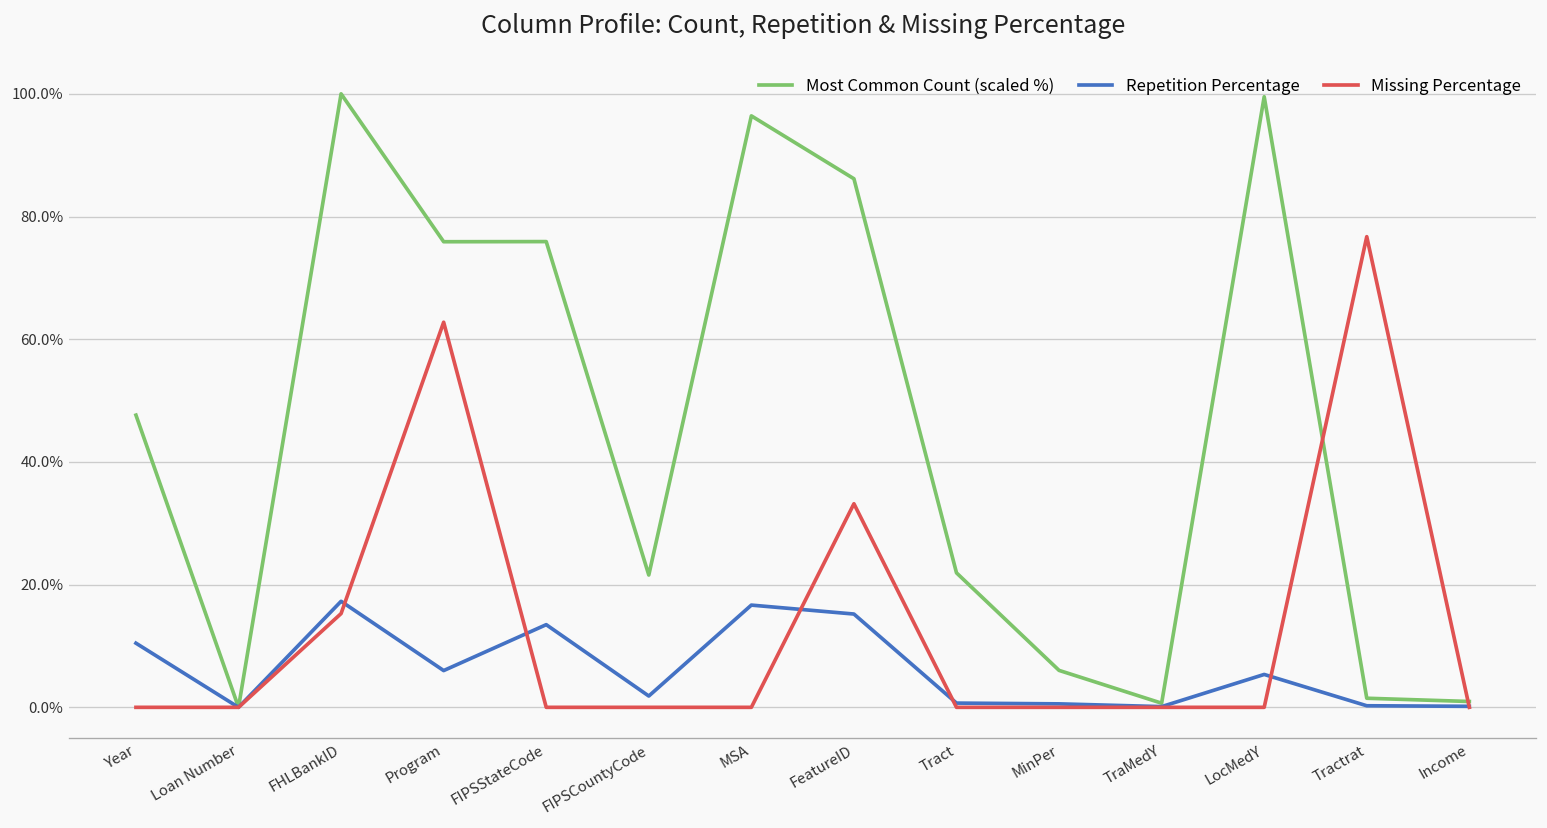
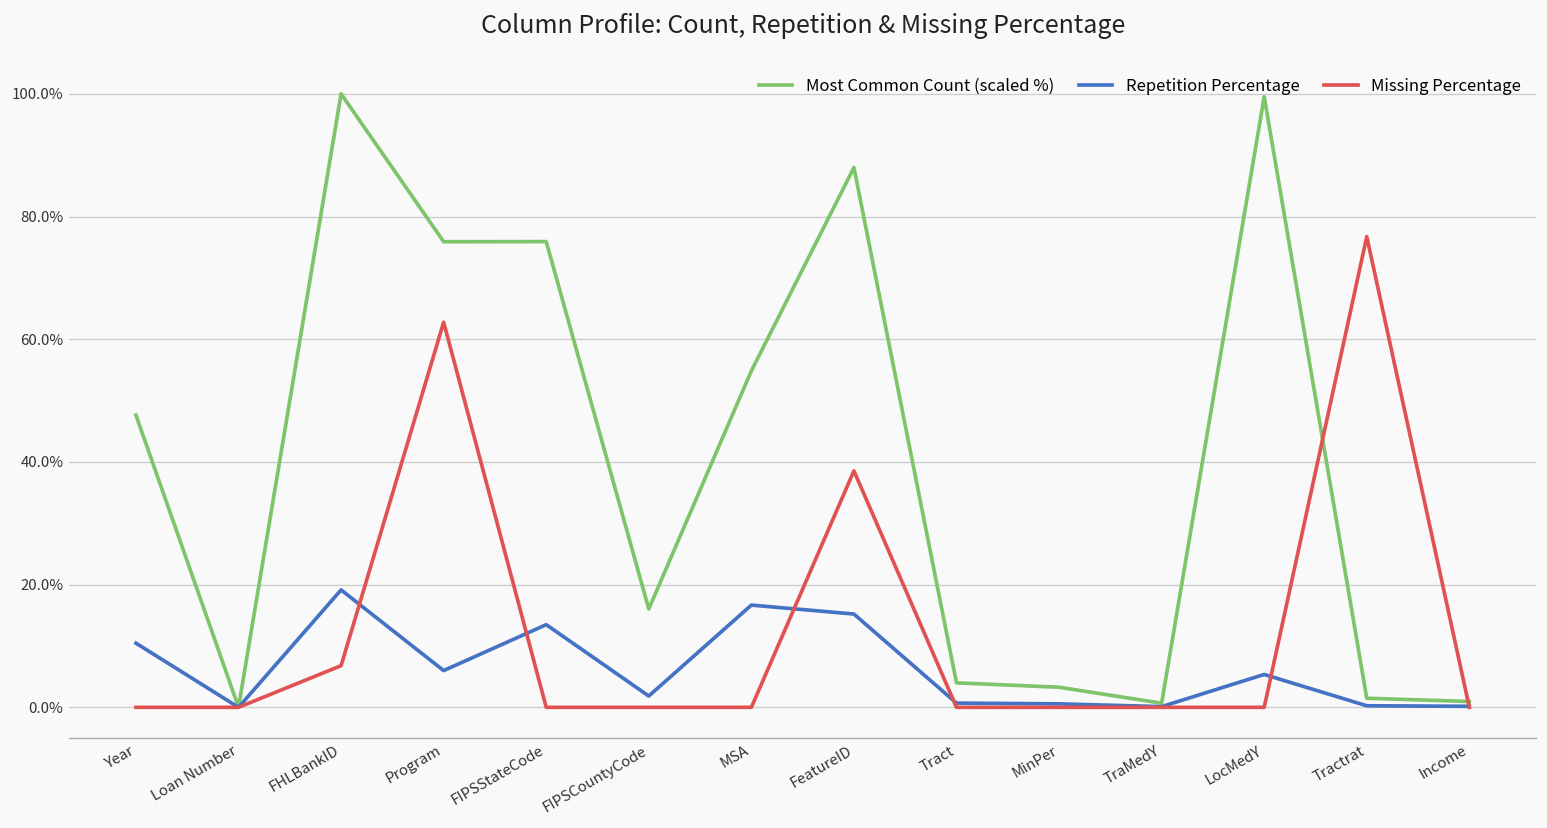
  {
    "Most Common Count (scaled %)": {
      "Year": "48%",
      "FHLBankID": "100%",
      "Program": "76%",
      "FIPSStateCode": "76%",
-     "FIPSCountyCode": "22%",
-     "MSA": "96%",
-     "FeatureID": "86%",
-     "Tract": "22%",
-     "MinPer": "6%",
+     "FIPSCountyCode": "16%",
+     "MSA": "55%",
+     "FeatureID": "88%",
+     "Tract": "4%",
+     "MinPer": "3%",
      "TraMedY": "1%",
      "LocMedY": "100%",
      "Tractrat": "1%",
      "Income": "1%"
    },
    "Repetition Percentage": {
      "Year": "10%",
-     "FHLBankID": "17%",
+     "FHLBankID": "19%",
      "Program": "6%",
      "FIPSStateCode": "13%",
      "FIPSCountyCode": "2%",
      "MSA": "17%",
      "FeatureID": "15%",
      "Tract": "1%",
      "MinPer": "1%",
      "LocMedY": "5%",
      "Tractrat": "0%"
    },
    "Missing Percentage": {
      "Year": "0%",
-     "FHLBankID": "15%",
+     "FHLBankID": "7%",
      "Program": "63%",
      "FIPSStateCode": "0%",
      "FIPSCountyCode": "0%",
      "MSA": "0%",
-     "FeatureID": "33%",
+     "FeatureID": "39%",
      "Tract": "0%",
      "MinPer": "0%",
      "LocMedY": "0%",
      "Tractrat": "77%"
    }
  }
